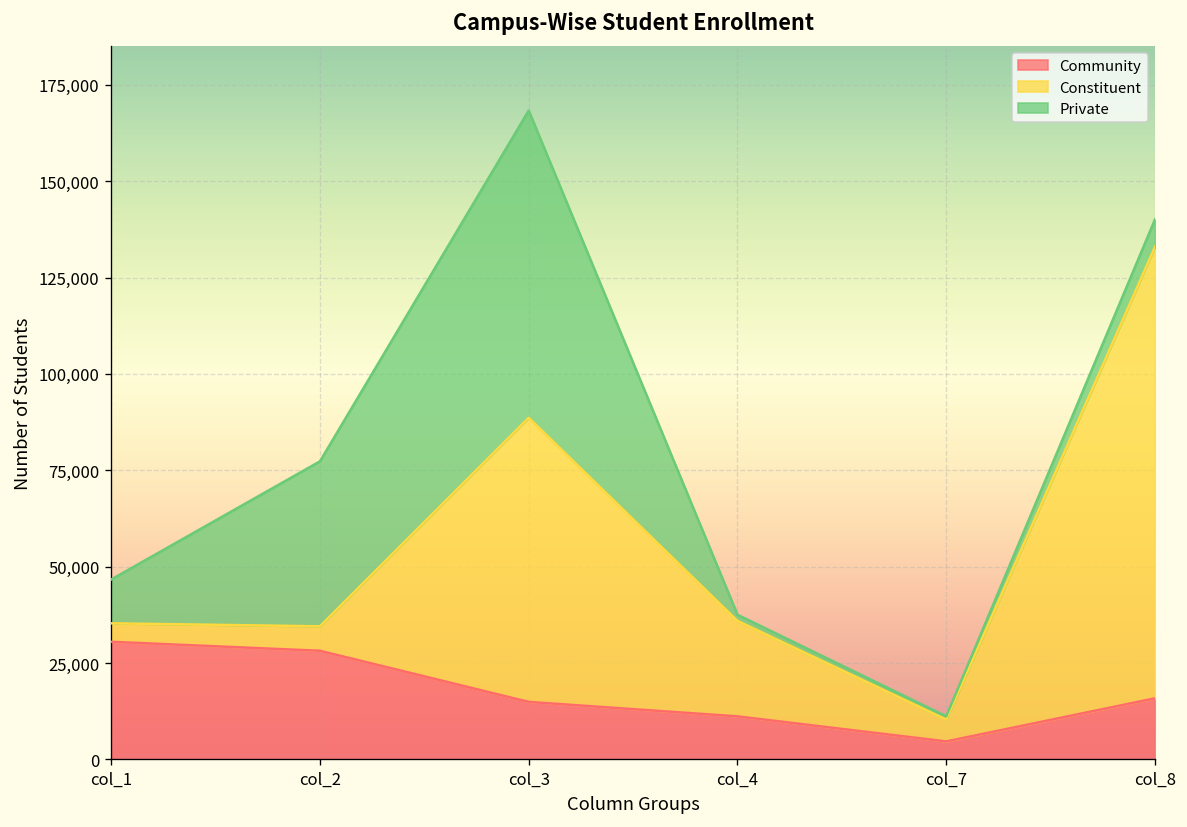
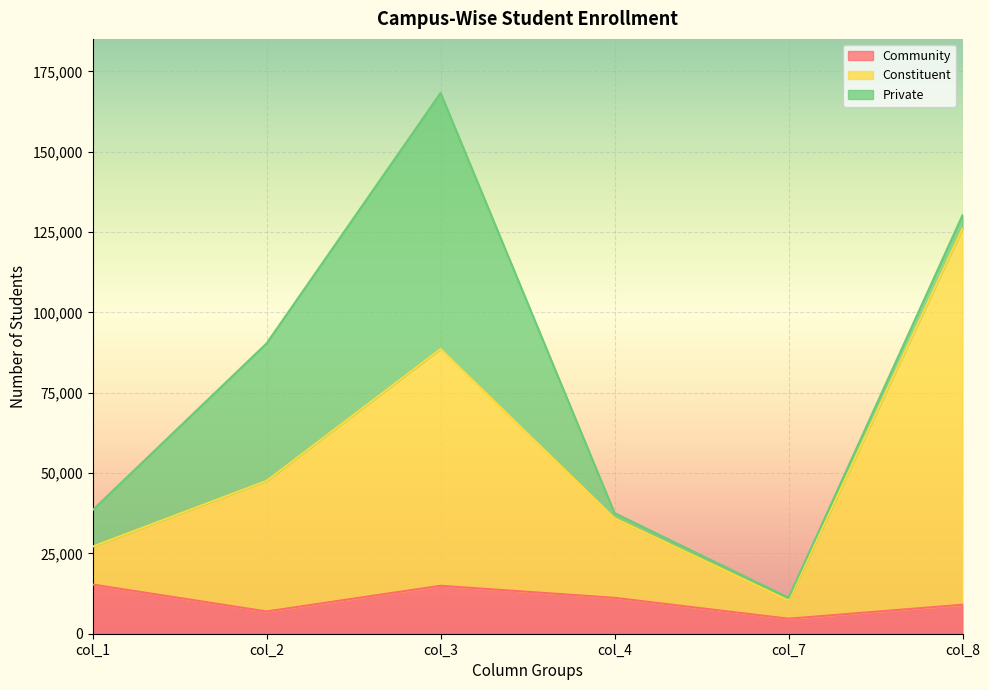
  {
    "Community": {
-     "col_1": "31,000",
-     "col_2": "28,000",
+     "col_1": "15,000",
+     "col_2": "7,000",
      "col_3": "15,000",
      "col_4": "11,000",
      "col_7": "5,000",
-     "col_8": "16,000"
+     "col_8": "9,000"
    },
    "Constituent": {
-     "col_1": "5,000",
-     "col_2": "6,000",
+     "col_1": "12,000",
+     "col_2": "41,000",
      "col_3": "74,000",
      "col_4": "25,000",
      "col_7": "6,000",
      "col_8": "117,000"
    },
    "Private": {
      "col_1": "11,000",
      "col_2": "43,000",
      "col_3": "80,000",
      "col_4": "2,000",
      "col_7": "1,000",
-     "col_8": "7,000"
+     "col_8": "4,000"
    }
  }
